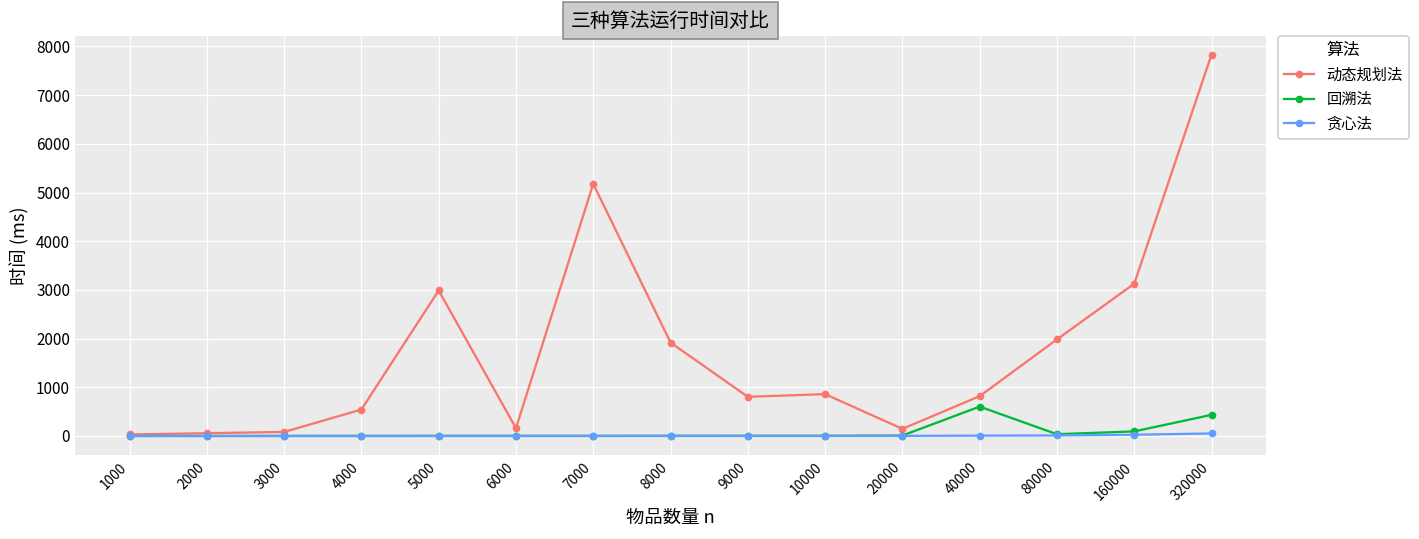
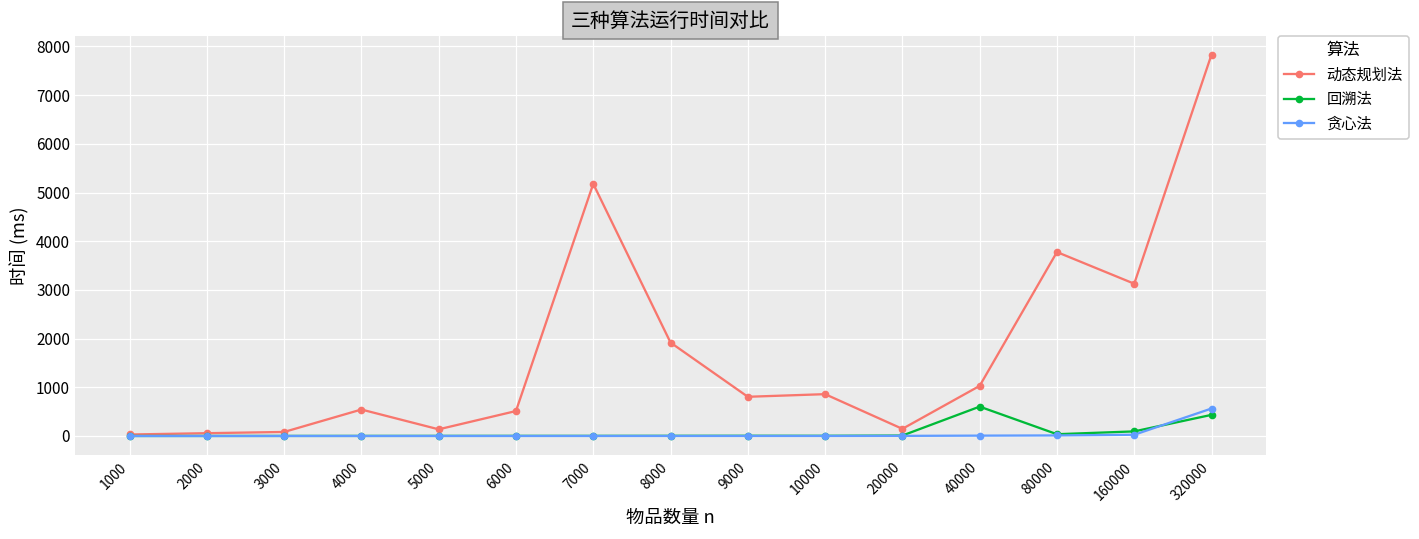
  {
    "动态规划法": {
      "3000": 100,
      "4000": 500,
-     "5000": 3000,
-     "6000": 200,
+     "5000": 100,
+     "6000": 500,
      "7000": 5200,
      "8000": 1900,
      "9000": 800,
      "10000": 900,
      "20000": 100,
-     "40000": 800,
-     "80000": 2000,
+     "40000": 1000,
+     "80000": 3800,
      "160000": 3100,
      "320000": 7800
    },
    "回溯法": {
      "40000": 600,
      "160000": 100,
      "320000": 400
    },
    "贪心法": {
      "40000": 0,
      "160000": 0,
-     "320000": 100
+     "320000": 600
    }
  }
